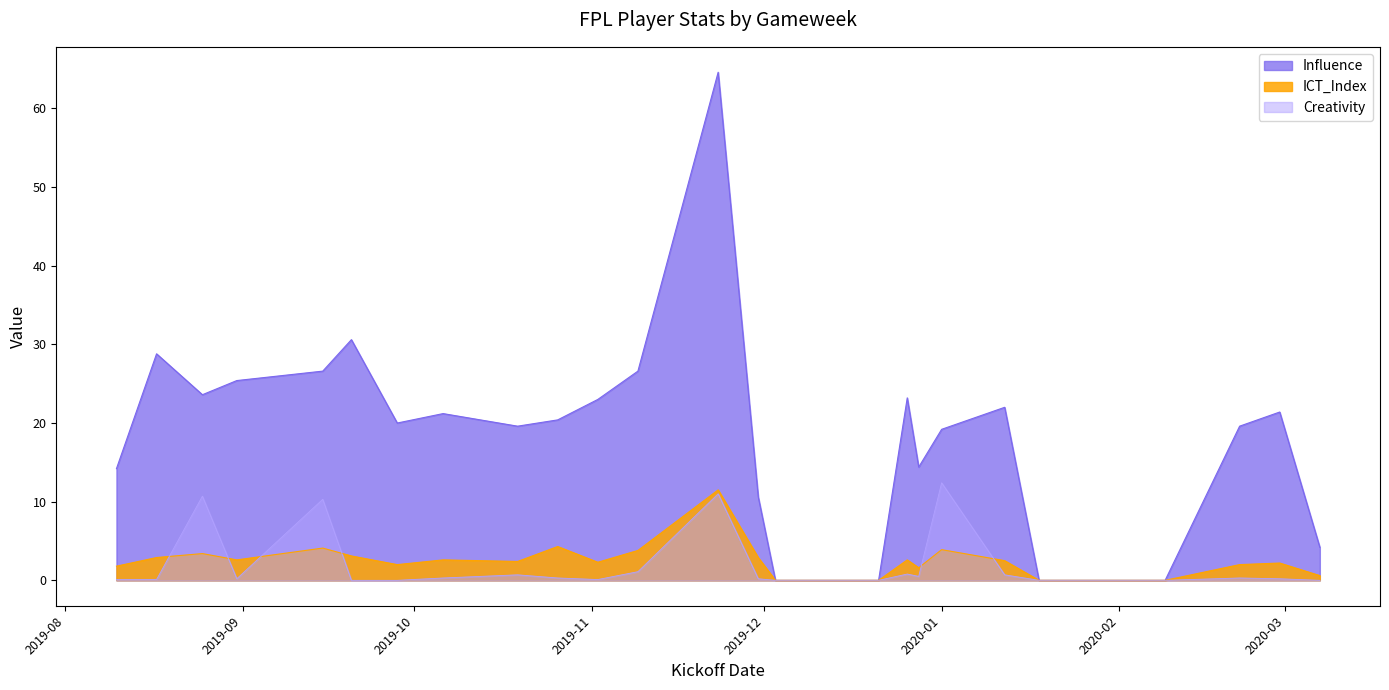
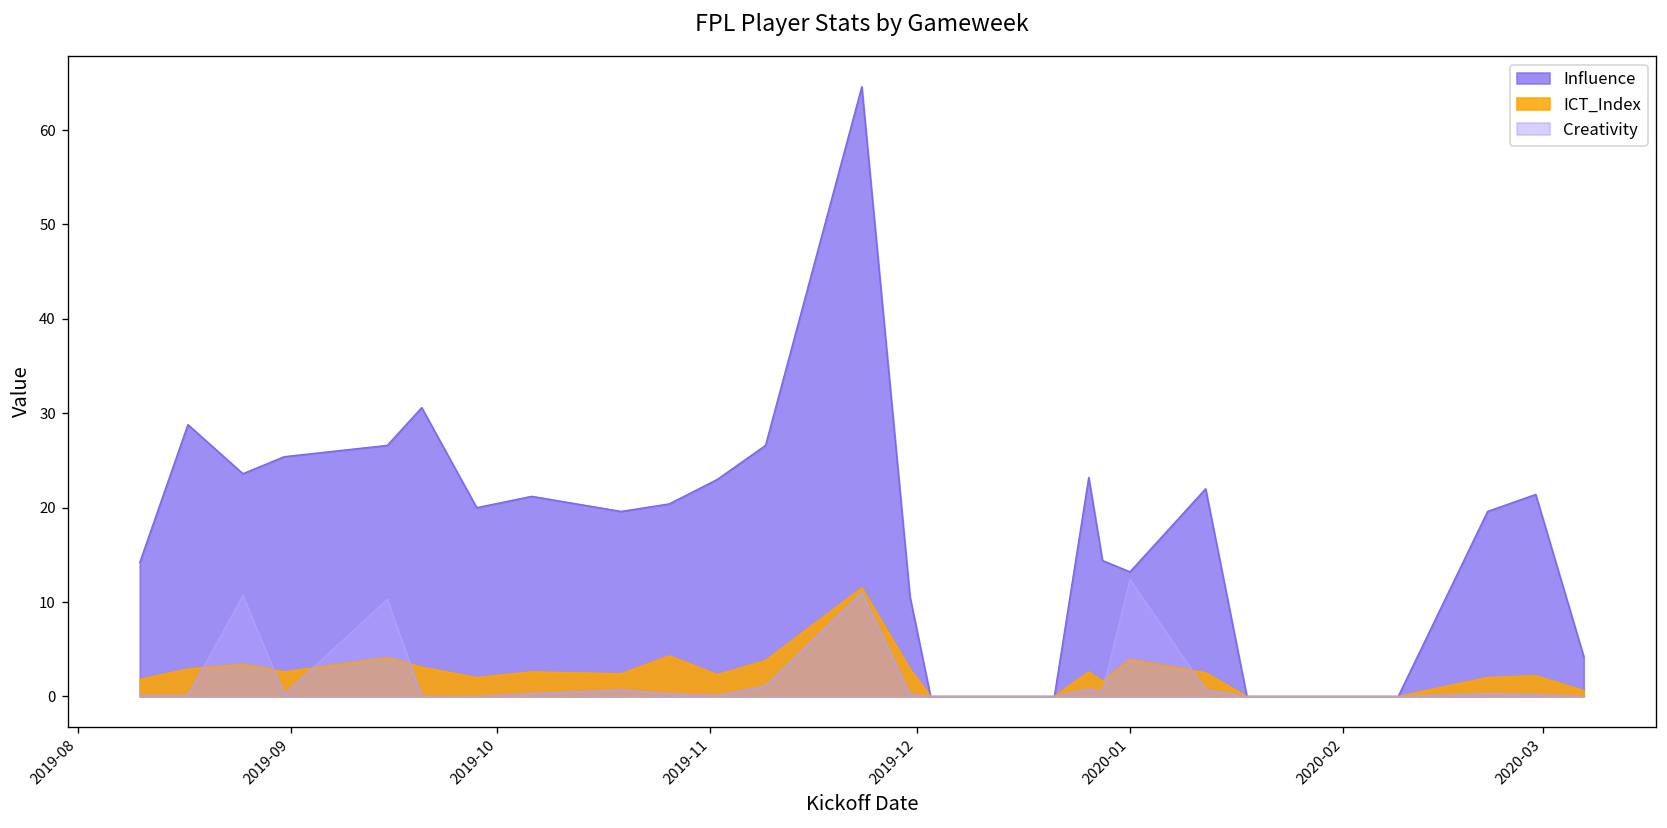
  {
    "Influence": {
-     "2020-01": 19
+     "2020-01": 13
    },
    "ICT_Index": {
      "2020-01": 4
    },
    "Creativity": {
      "2020-01": 12
    }
  }
